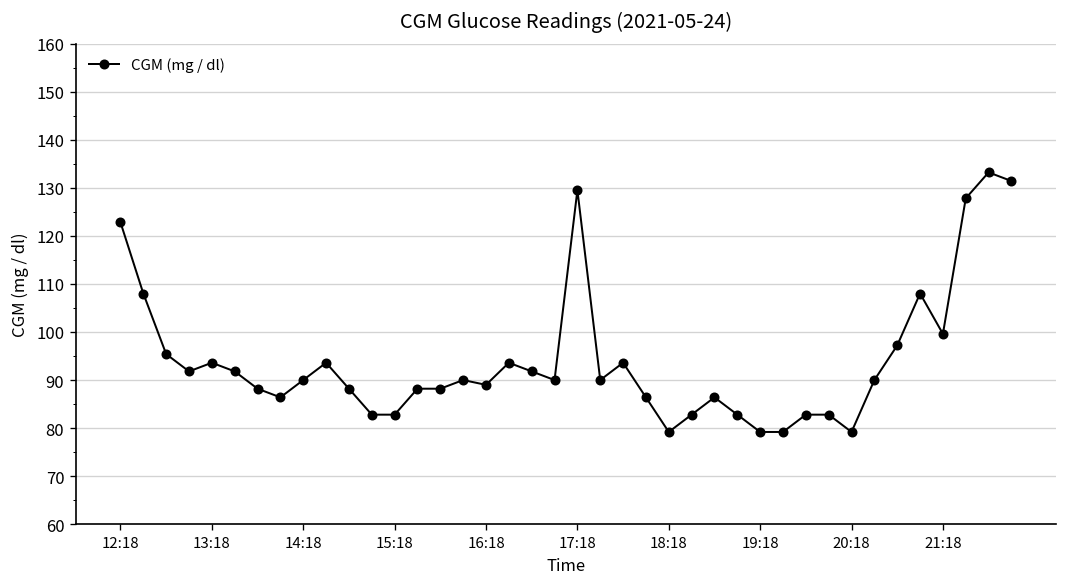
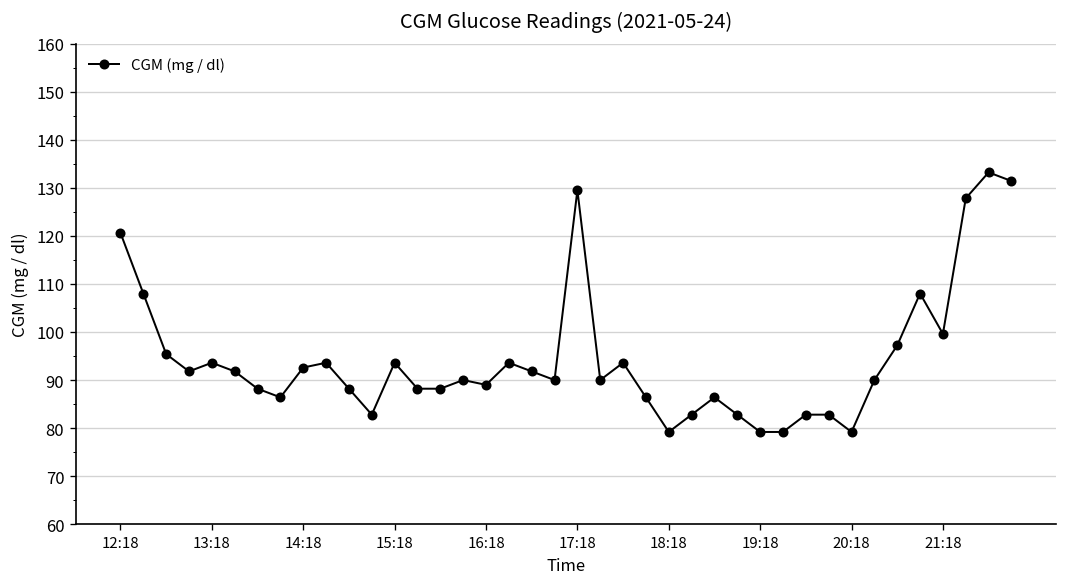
  {
-   "12:18": 123,
+   "12:18": 121,
    "13:18": 94,
-   "14:18": 90,
-   "15:18": 83,
+   "14:18": 93,
+   "15:18": 94,
    "16:18": 89,
    "17:18": 130,
    "18:18": 79,
    "19:18": 79,
    "20:18": 79,
    "21:18": 100
  }
